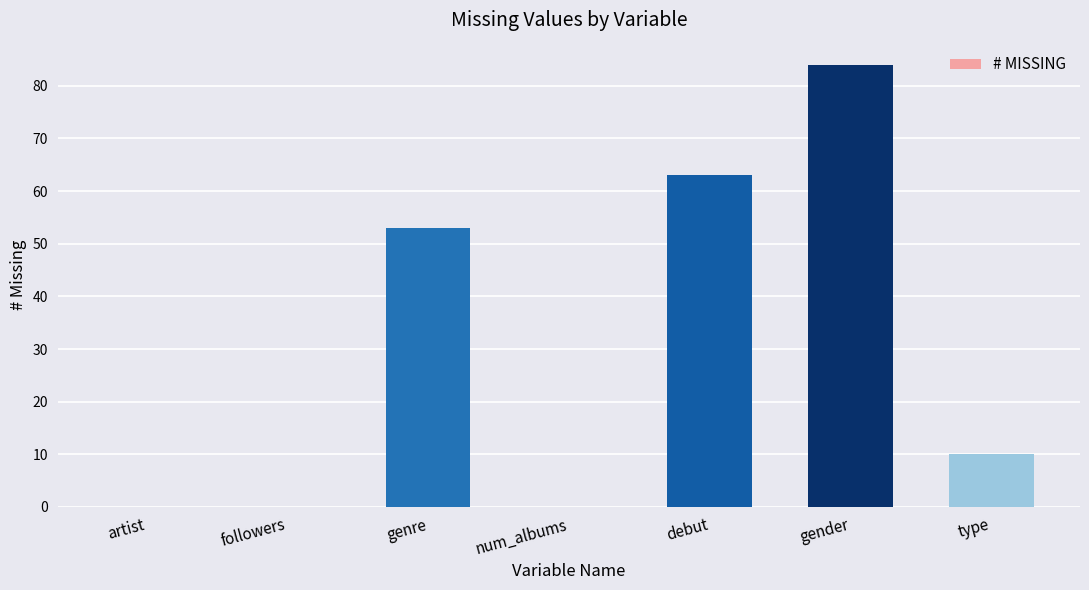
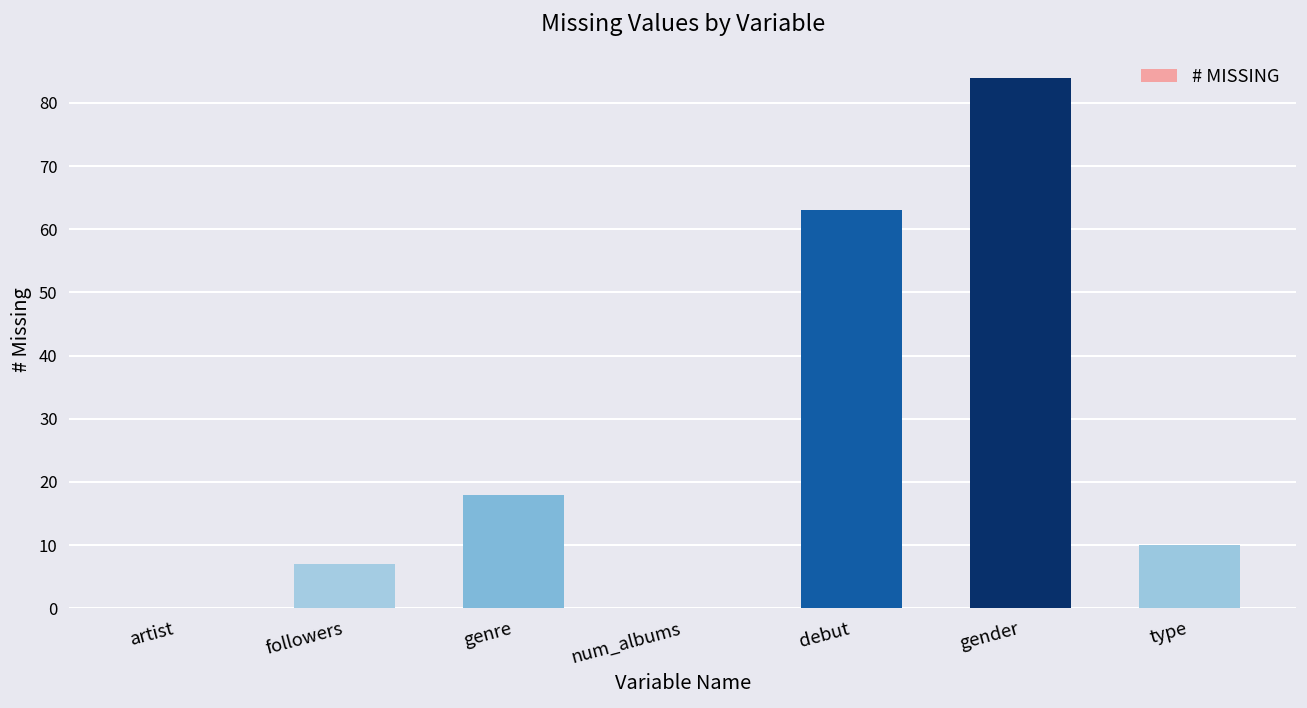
  {
    "artist": 0,
-   "followers": 0,
-   "genre": 53,
+   "followers": 7,
+   "genre": 18,
    "num_albums": 0,
    "debut": 63,
    "gender": 84,
    "type": 10
  }
